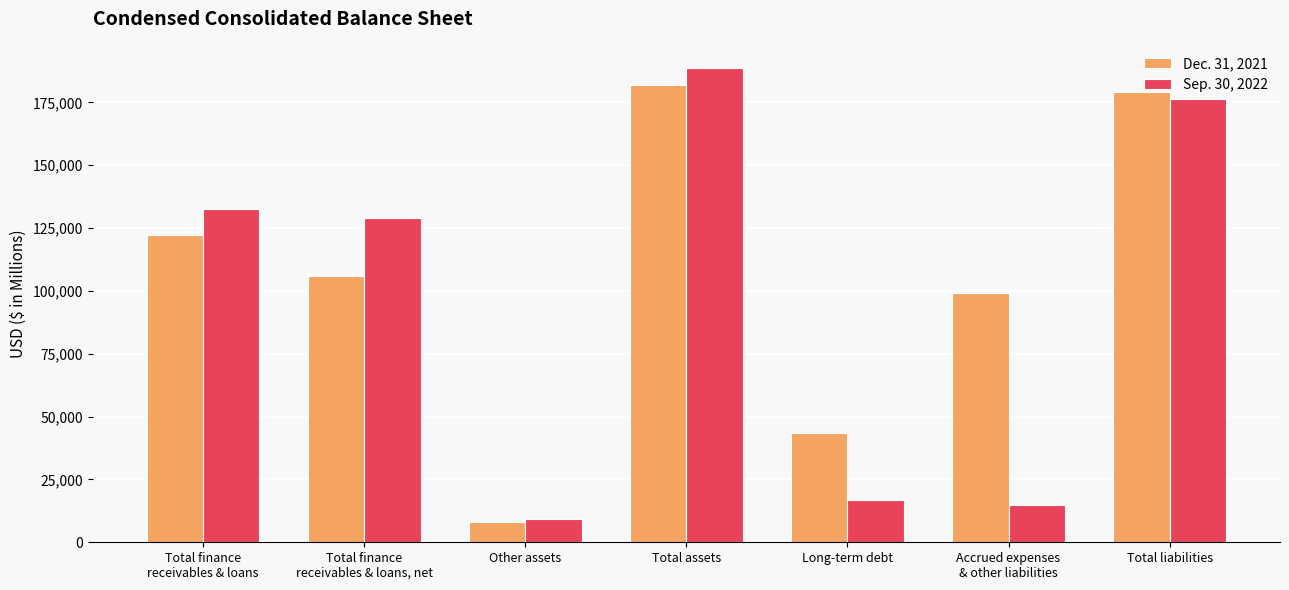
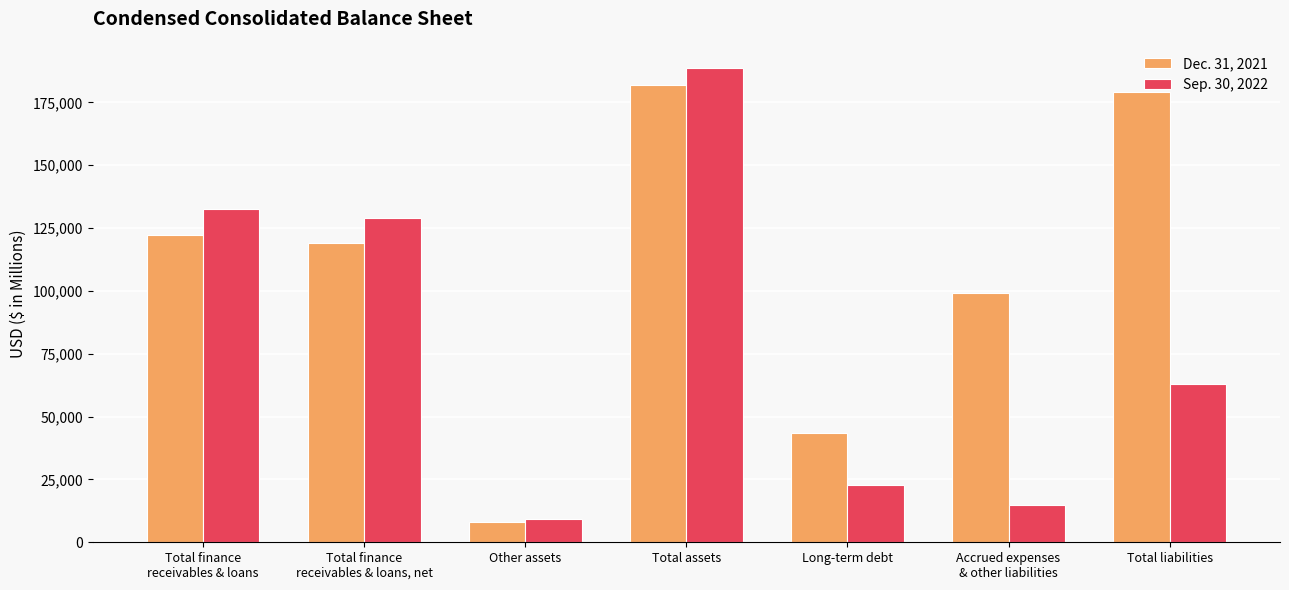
  {
    "Dec. 31, 2021": {
      "Total finance receivables & loans": "122,000",
-     "Total finance receivables & loans, net": "106,000",
+     "Total finance receivables & loans, net": "119,000",
      "Other assets": "8,000",
      "Total assets": "182,000",
      "Long-term debt": "44,000",
      "Accrued expenses & other liabilities": "99,000",
      "Total liabilities": "179,000"
    },
    "Sep. 30, 2022": {
      "Total finance receivables & loans": "132,000",
      "Total finance receivables & loans, net": "129,000",
      "Other assets": "9,000",
      "Total assets": "189,000",
-     "Long-term debt": "17,000",
+     "Long-term debt": "23,000",
      "Accrued expenses & other liabilities": "15,000",
-     "Total liabilities": "176,000"
+     "Total liabilities": "63,000"
    }
  }
